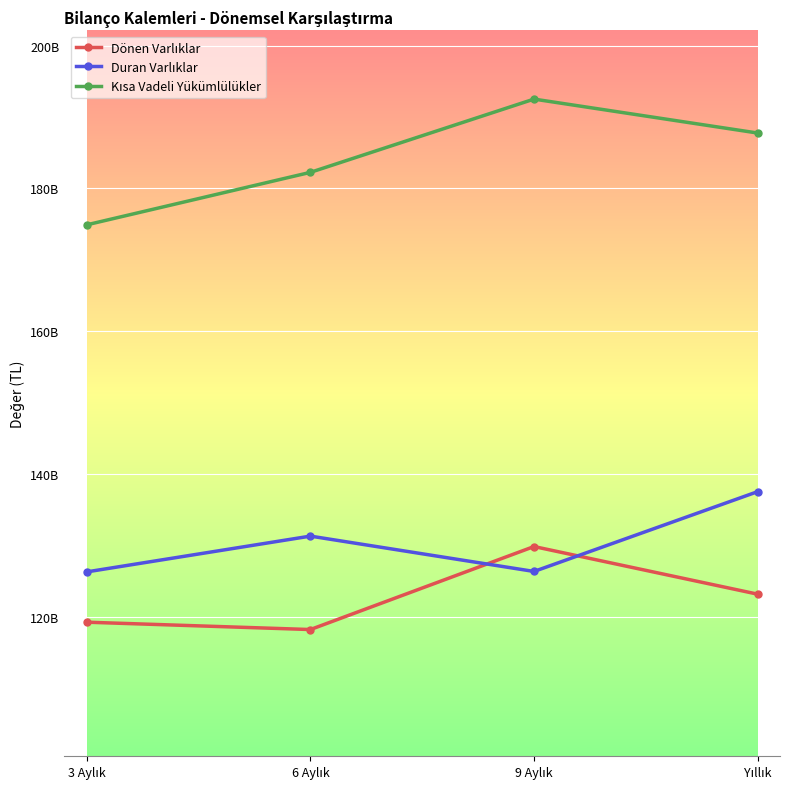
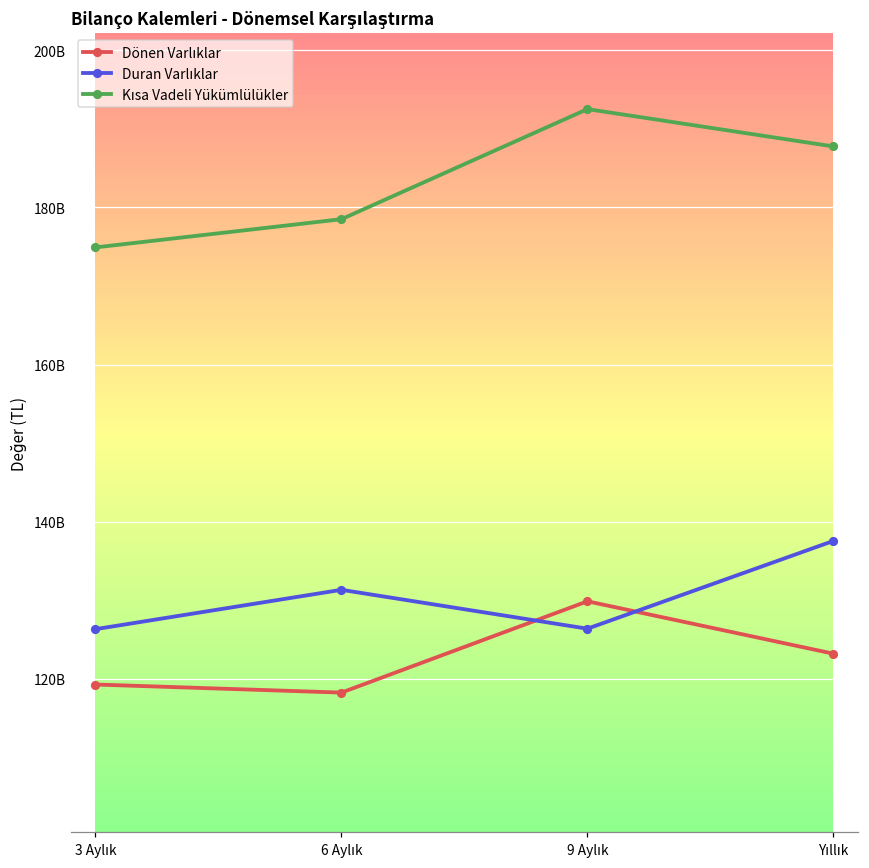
  {
    "Dönen Varlıklar": {
      "3 Aylık": 119000000000,
      "6 Aylık": 118000000000,
      "9 Aylık": 130000000000,
      "Yıllık": 123000000000
    },
    "Duran Varlıklar": {
      "3 Aylık": 126000000000,
      "6 Aylık": 131000000000,
      "9 Aylık": 126000000000,
      "Yıllık": 138000000000
    },
    "Kısa Vadeli Yükümlülükler": {
      "3 Aylık": 175000000000,
-     "6 Aylık": 182000000000,
+     "6 Aylık": 178000000000,
      "9 Aylık": 192000000000,
      "Yıllık": 188000000000
    }
  }
